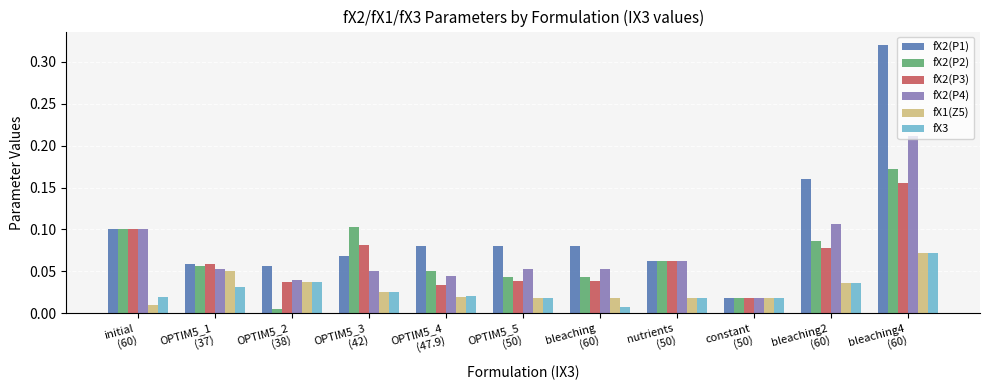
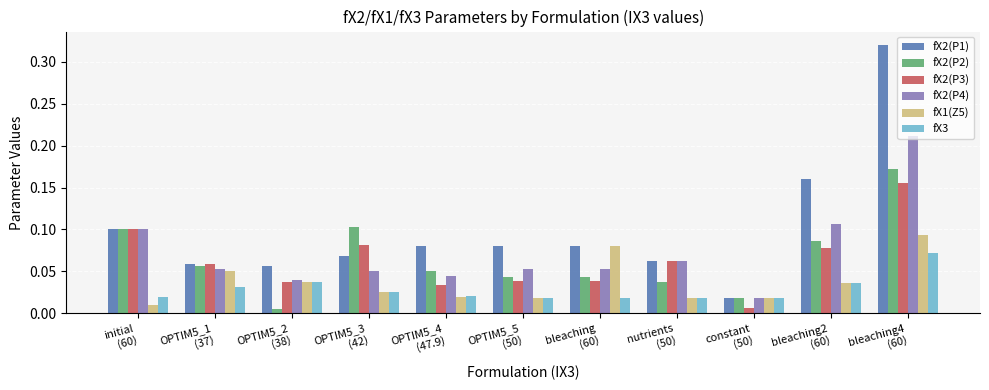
  {
    "fX2(P2)": {
      "initial (60)": 0.10,
      "OPTIM5_1 (37)": 0.06,
      "OPTIM5_2 (38)": 0.01,
      "OPTIM5_3 (42)": 0.10,
      "OPTIM5_4 (47.9)": 0.05,
      "OPTIM5_5 (50)": 0.04,
      "bleaching (60)": 0.04,
-     "nutrients (50)": 0.06,
+     "nutrients (50)": 0.04,
      "constant (50)": 0.02,
      "bleaching2 (60)": 0.09,
      "bleaching4 (60)": 0.17
    },
    "fX2(P3)": {
      "initial (60)": 0.10,
      "OPTIM5_1 (37)": 0.06,
      "OPTIM5_2 (38)": 0.04,
      "OPTIM5_3 (42)": 0.08,
      "OPTIM5_4 (47.9)": 0.03,
      "OPTIM5_5 (50)": 0.04,
      "bleaching (60)": 0.04,
      "nutrients (50)": 0.06,
-     "constant (50)": 0.02,
+     "constant (50)": 0.01,
      "bleaching2 (60)": 0.08,
      "bleaching4 (60)": 0.16
    },
    "fX1(Z5)": {
      "initial (60)": 0.01,
      "OPTIM5_1 (37)": 0.05,
      "OPTIM5_2 (38)": 0.04,
      "OPTIM5_3 (42)": 0.03,
      "OPTIM5_4 (47.9)": 0.02,
      "OPTIM5_5 (50)": 0.02,
-     "bleaching (60)": 0.02,
+     "bleaching (60)": 0.08,
      "nutrients (50)": 0.02,
      "constant (50)": 0.02,
      "bleaching2 (60)": 0.04,
-     "bleaching4 (60)": 0.07
+     "bleaching4 (60)": 0.09
    },
    "fX3": {
      "initial (60)": 0.02,
      "OPTIM5_1 (37)": 0.03,
      "OPTIM5_2 (38)": 0.04,
      "OPTIM5_3 (42)": 0.03,
      "OPTIM5_4 (47.9)": 0.02,
      "OPTIM5_5 (50)": 0.02,
-     "bleaching (60)": 0.01,
+     "bleaching (60)": 0.02,
      "nutrients (50)": 0.02,
      "constant (50)": 0.02,
      "bleaching2 (60)": 0.04,
      "bleaching4 (60)": 0.07
    }
  }
